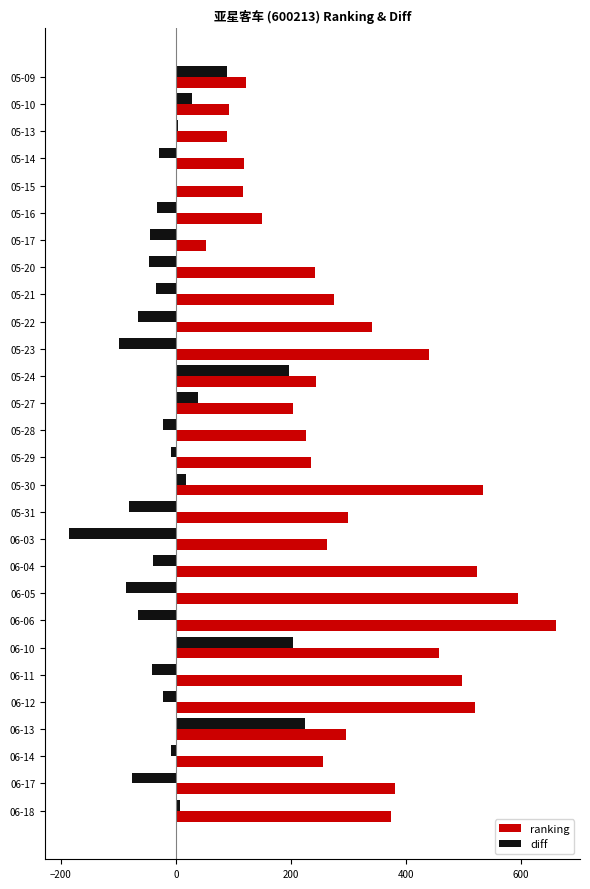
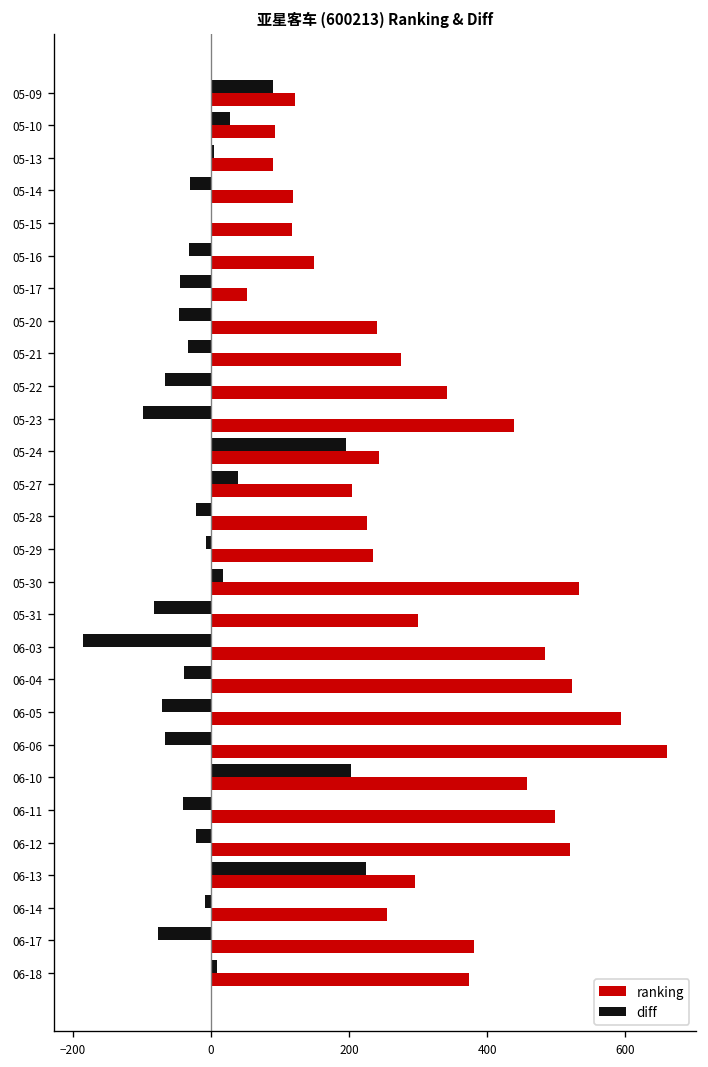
  {
    "ranking": {
      "05-09": 120,
      "05-10": 90,
      "05-13": 90,
      "05-14": 120,
      "05-15": 120,
      "05-16": 150,
      "05-17": 50,
      "05-20": 240,
      "05-21": 280,
      "05-22": 340,
      "05-23": 440,
      "05-24": 240,
      "05-27": 200,
      "05-28": 230,
      "05-29": 230,
      "05-30": 530,
      "05-31": 300,
-     "06-03": 260,
+     "06-03": 480,
      "06-04": 520,
      "06-05": 590,
      "06-06": 660,
      "06-10": 460,
      "06-11": 500,
      "06-12": 520,
      "06-13": 300,
      "06-14": 260,
      "06-17": 380,
      "06-18": 370
    },
    "diff": {
      "05-09": 90,
      "05-10": 30,
      "05-14": -30,
      "05-16": -30,
      "05-17": -50,
      "05-20": -50,
      "05-21": -30,
      "05-22": -70,
      "05-23": -100,
      "05-24": 200,
      "05-27": 40,
      "05-28": -20,
      "05-29": -10,
      "05-30": 20,
      "05-31": -80,
      "06-03": -190,
      "06-04": -40,
-     "06-05": -90,
+     "06-05": -70,
      "06-06": -70,
      "06-10": 200,
      "06-11": -40,
      "06-12": -20,
      "06-13": 230,
      "06-14": -10,
      "06-17": -80,
      "06-18": 10
    }
  }
